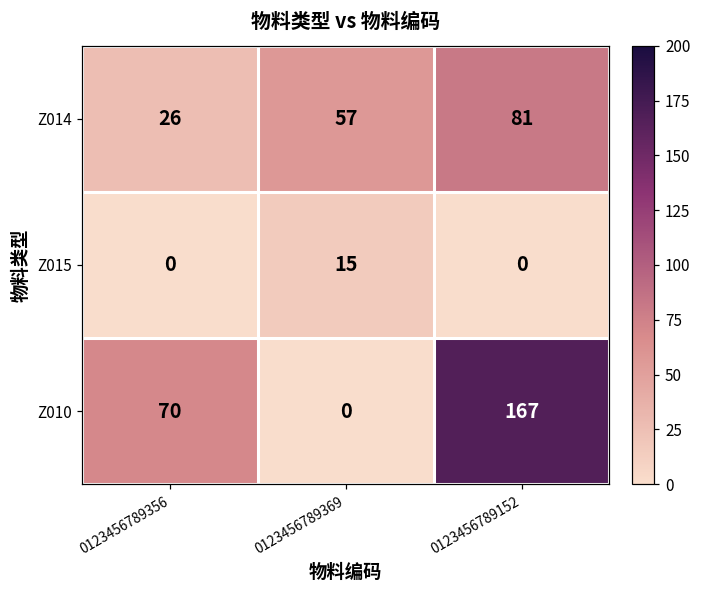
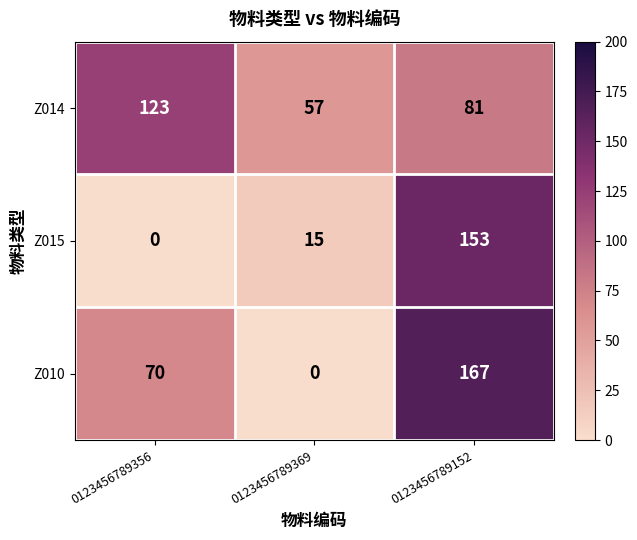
  {
    "Z014": {
-     "0123456789356": 26,
+     "0123456789356": 123,
      "0123456789369": 57,
      "0123456789152": 81
    },
    "Z015": {
      "0123456789356": 0,
      "0123456789369": 15,
-     "0123456789152": 0
+     "0123456789152": 153
    },
    "Z010": {
      "0123456789356": 70,
      "0123456789369": 0,
      "0123456789152": 167
    }
  }
